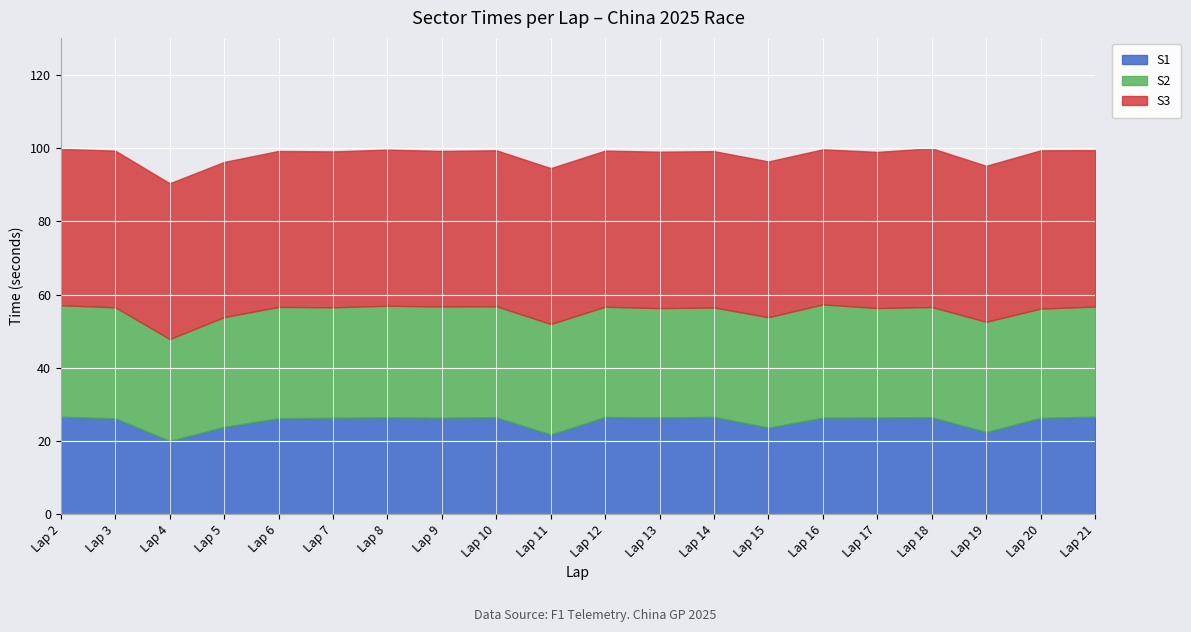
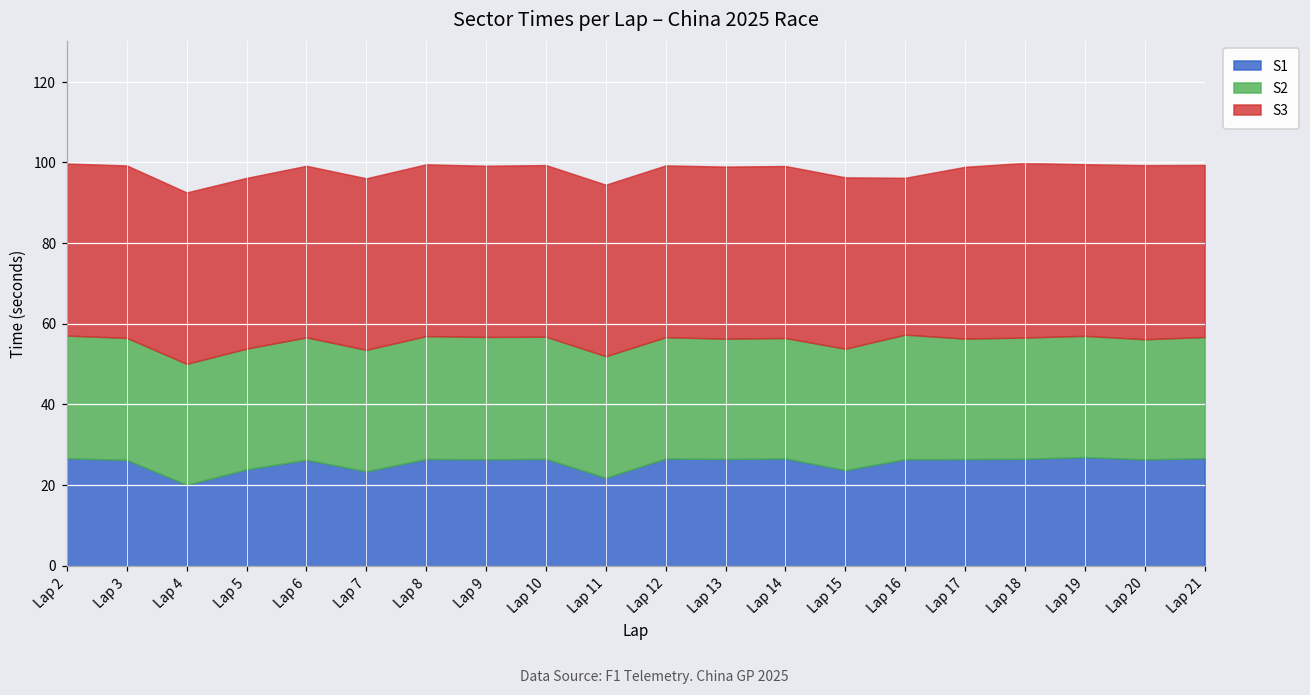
  {
    "S1": {
      "Lap 2": 27,
      "Lap 3": 26,
      "Lap 4": 20,
      "Lap 5": 24,
      "Lap 6": 26,
-     "Lap 7": 26,
+     "Lap 7": 23,
      "Lap 8": 26,
      "Lap 9": 26,
      "Lap 10": 26,
      "Lap 11": 22,
      "Lap 12": 27,
      "Lap 13": 26,
      "Lap 14": 27,
      "Lap 15": 24,
      "Lap 16": 26,
      "Lap 17": 26,
      "Lap 18": 27,
-     "Lap 19": 22,
+     "Lap 19": 27,
      "Lap 20": 26,
      "Lap 21": 27
    },
    "S2": {
      "Lap 2": 30,
      "Lap 3": 30,
-     "Lap 4": 28,
+     "Lap 4": 30,
      "Lap 5": 30,
      "Lap 6": 30,
      "Lap 7": 30,
      "Lap 8": 30,
      "Lap 9": 30,
      "Lap 10": 30,
      "Lap 11": 30,
      "Lap 12": 30,
      "Lap 13": 30,
      "Lap 14": 30,
      "Lap 15": 30,
      "Lap 16": 31,
      "Lap 17": 30,
      "Lap 18": 30,
      "Lap 19": 30,
      "Lap 20": 30,
      "Lap 21": 30
    },
    "S3": {
      "Lap 2": 43,
      "Lap 3": 43,
      "Lap 4": 42,
      "Lap 5": 42,
      "Lap 6": 43,
      "Lap 7": 43,
      "Lap 8": 43,
      "Lap 9": 42,
      "Lap 10": 43,
      "Lap 11": 43,
      "Lap 12": 43,
      "Lap 13": 43,
      "Lap 14": 43,
      "Lap 15": 42,
-     "Lap 16": 42,
+     "Lap 16": 39,
      "Lap 17": 43,
      "Lap 18": 43,
      "Lap 19": 43,
      "Lap 20": 43,
      "Lap 21": 43
    }
  }
